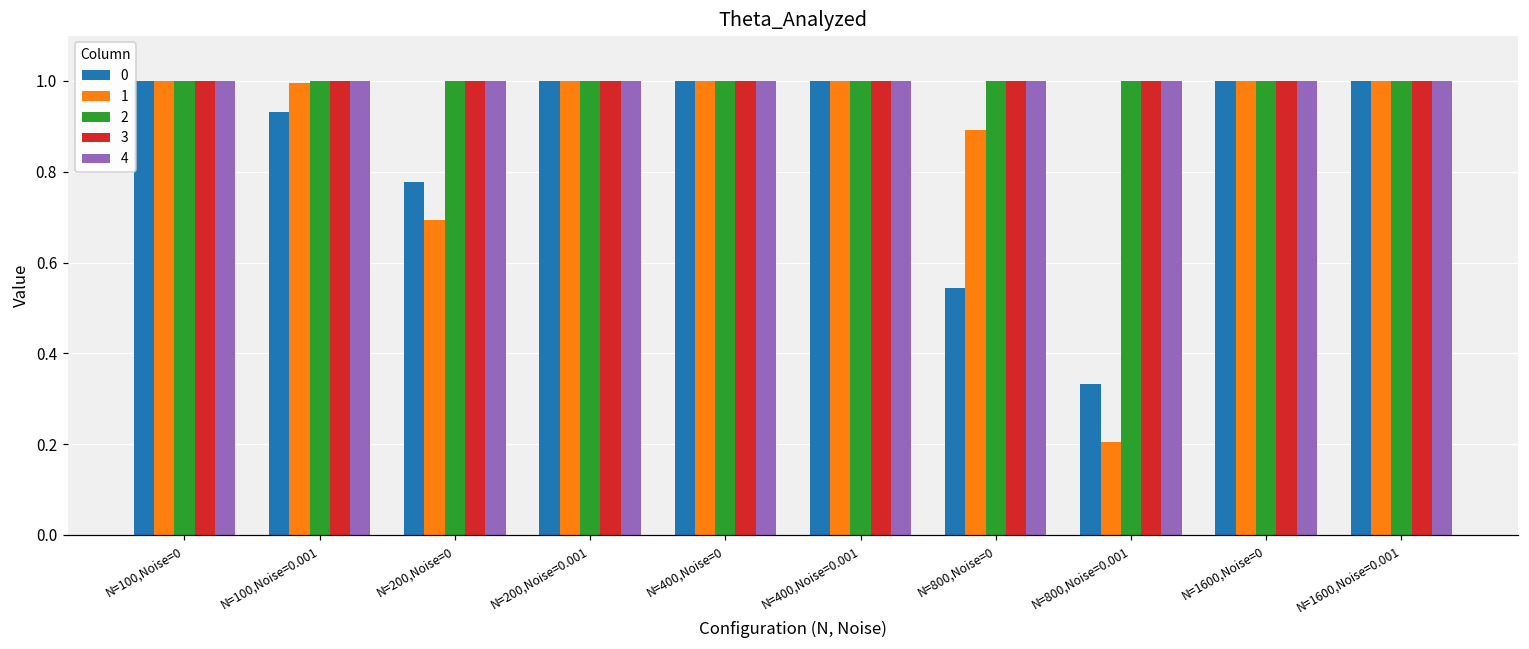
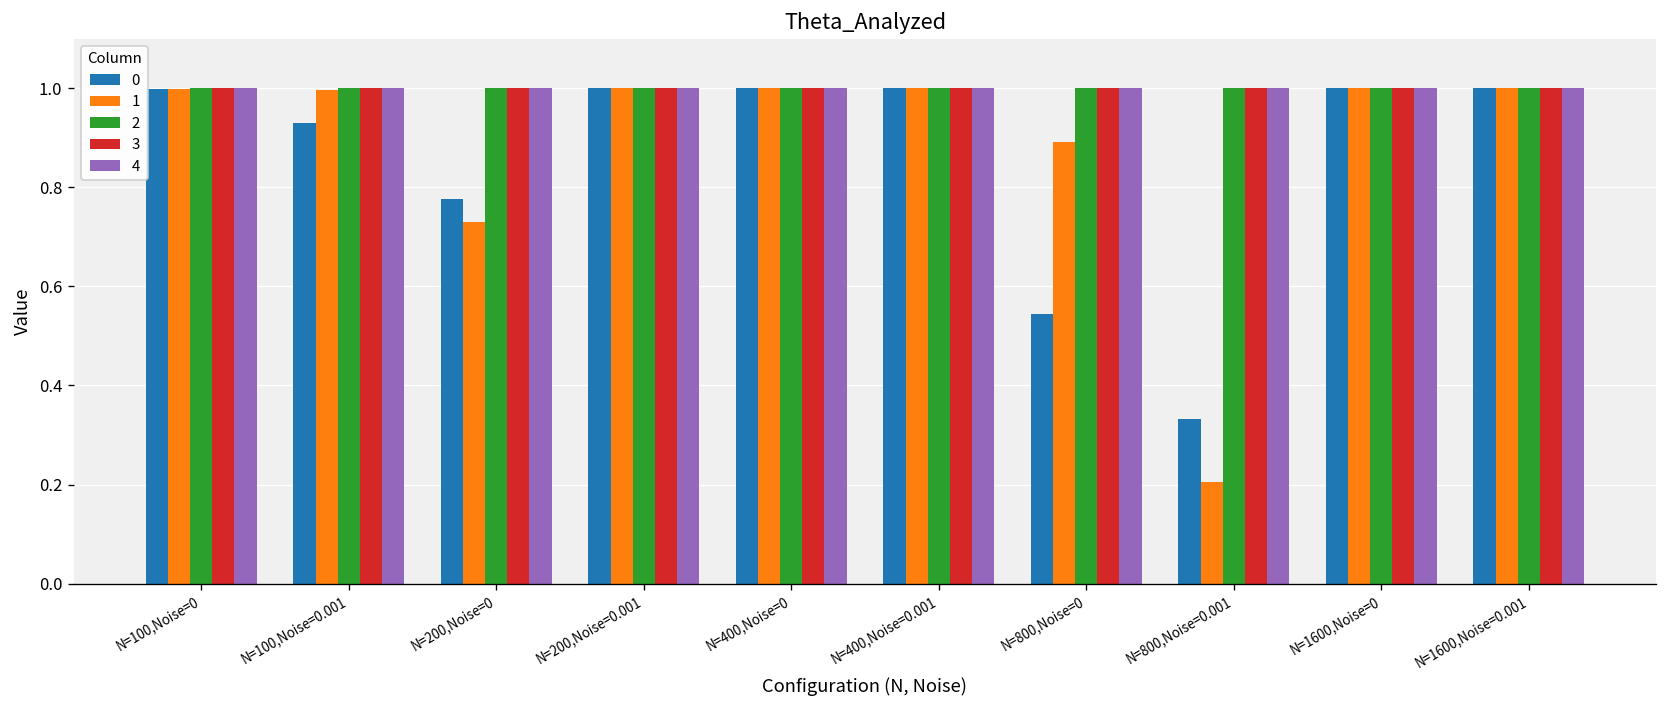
  {
    "0": {
      "N=100,Noise=0": 1.00,
      "N=100,Noise=0.001": 0.93,
      "N=200,Noise=0": 0.78,
      "N=200,Noise=0.001": 1.00,
      "N=400,Noise=0": 1.00,
      "N=400,Noise=0.001": 1.00,
      "N=800,Noise=0": 0.54,
      "N=800,Noise=0.001": 0.33,
      "N=1600,Noise=0": 1.00,
      "N=1600,Noise=0.001": 1.00
    },
    "1": {
      "N=100,Noise=0": 1.00,
      "N=100,Noise=0.001": 1.00,
-     "N=200,Noise=0": 0.69,
+     "N=200,Noise=0": 0.73,
      "N=200,Noise=0.001": 1.00,
      "N=400,Noise=0": 1.00,
      "N=400,Noise=0.001": 1.00,
      "N=800,Noise=0": 0.89,
      "N=800,Noise=0.001": 0.21,
      "N=1600,Noise=0": 1.00,
      "N=1600,Noise=0.001": 1.00
    },
    "2": {
      "N=100,Noise=0": 1.00,
      "N=100,Noise=0.001": 1.00,
      "N=200,Noise=0": 1.00,
      "N=200,Noise=0.001": 1.00,
      "N=400,Noise=0": 1.00,
      "N=400,Noise=0.001": 1.00,
      "N=800,Noise=0": 1.00,
      "N=800,Noise=0.001": 1.00,
      "N=1600,Noise=0": 1.00,
      "N=1600,Noise=0.001": 1.00
    },
    "3": {
      "N=100,Noise=0": 1.00,
      "N=100,Noise=0.001": 1.00,
      "N=200,Noise=0": 1.00,
      "N=200,Noise=0.001": 1.00,
      "N=400,Noise=0": 1.00,
      "N=400,Noise=0.001": 1.00,
      "N=800,Noise=0": 1.00,
      "N=800,Noise=0.001": 1.00,
      "N=1600,Noise=0": 1.00,
      "N=1600,Noise=0.001": 1.00
    },
    "4": {
      "N=100,Noise=0": 1.00,
      "N=100,Noise=0.001": 1.00,
      "N=200,Noise=0": 1.00,
      "N=200,Noise=0.001": 1.00,
      "N=400,Noise=0": 1.00,
      "N=400,Noise=0.001": 1.00,
      "N=800,Noise=0": 1.00,
      "N=800,Noise=0.001": 1.00,
      "N=1600,Noise=0": 1.00,
      "N=1600,Noise=0.001": 1.00
    }
  }
